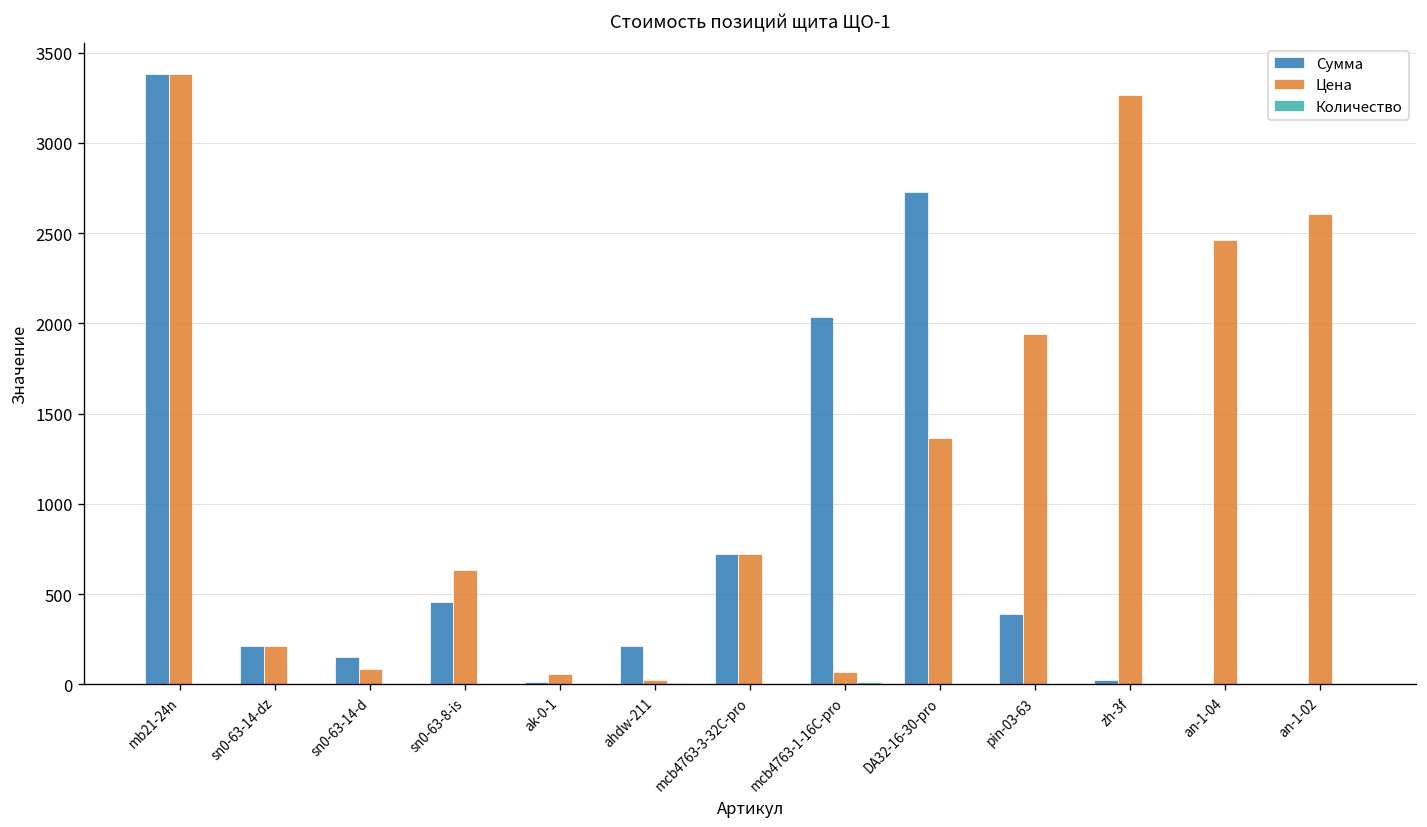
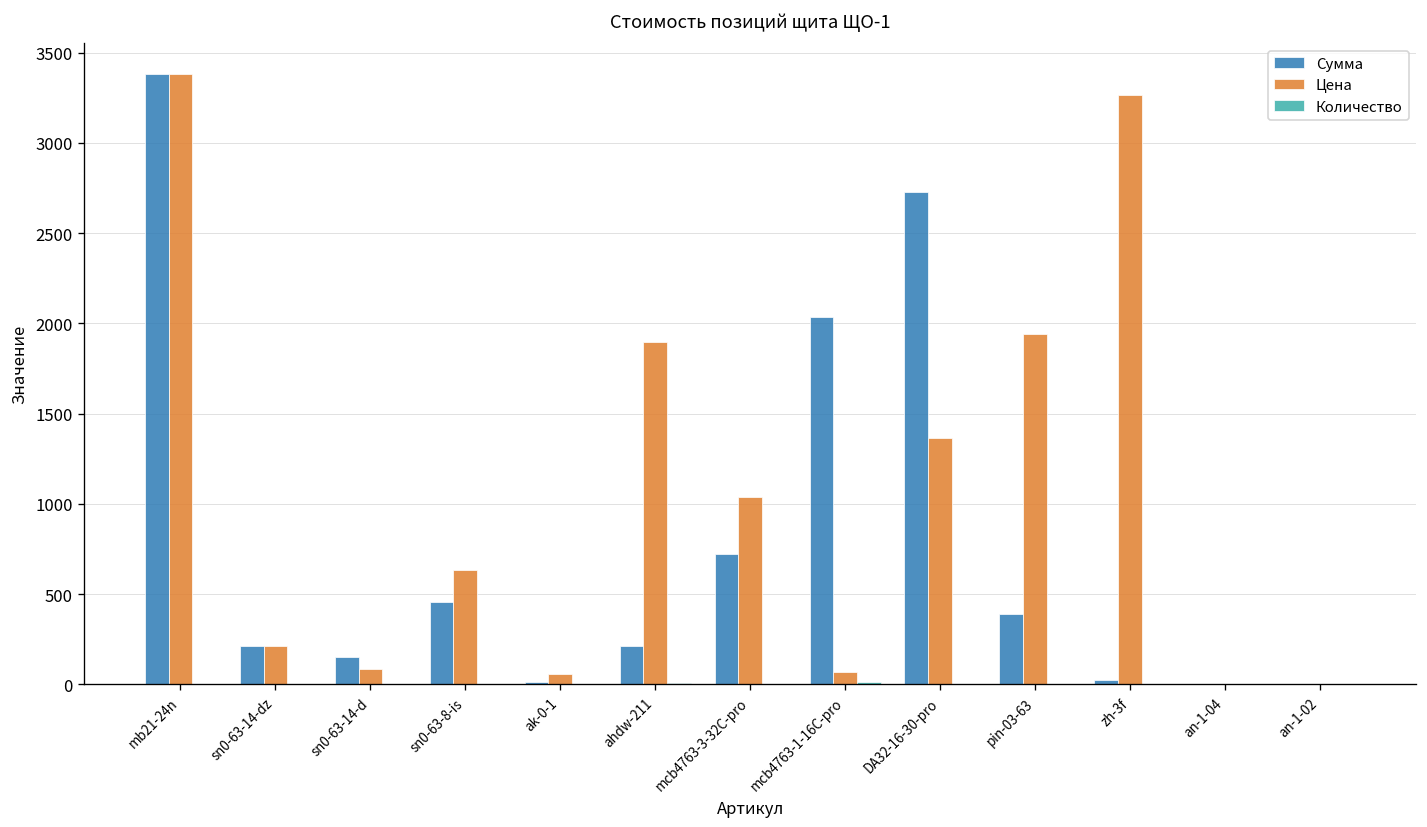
  {
    "Цена": {
      "mb21-24n": 3380,
      "sn0-63-14-dz": 210,
      "sn0-63-14-d": 80,
      "sn0-63-8-is": 630,
      "ak-0-1": 60,
-     "ahdw-211": 30,
-     "mcb4763-3-32C-pro": 720,
+     "ahdw-211": 1890,
+     "mcb4763-3-32C-pro": 1040,
      "mcb4763-1-16C-pro": 70,
      "DA32-16-30-pro": 1360,
      "pin-03-63": 1940,
      "zh-3f": 3270,
-     "an-1-04": 2460,
-     "an-1-02": 2610
+     "an-1-04": 0,
+     "an-1-02": 0
    }
  }
